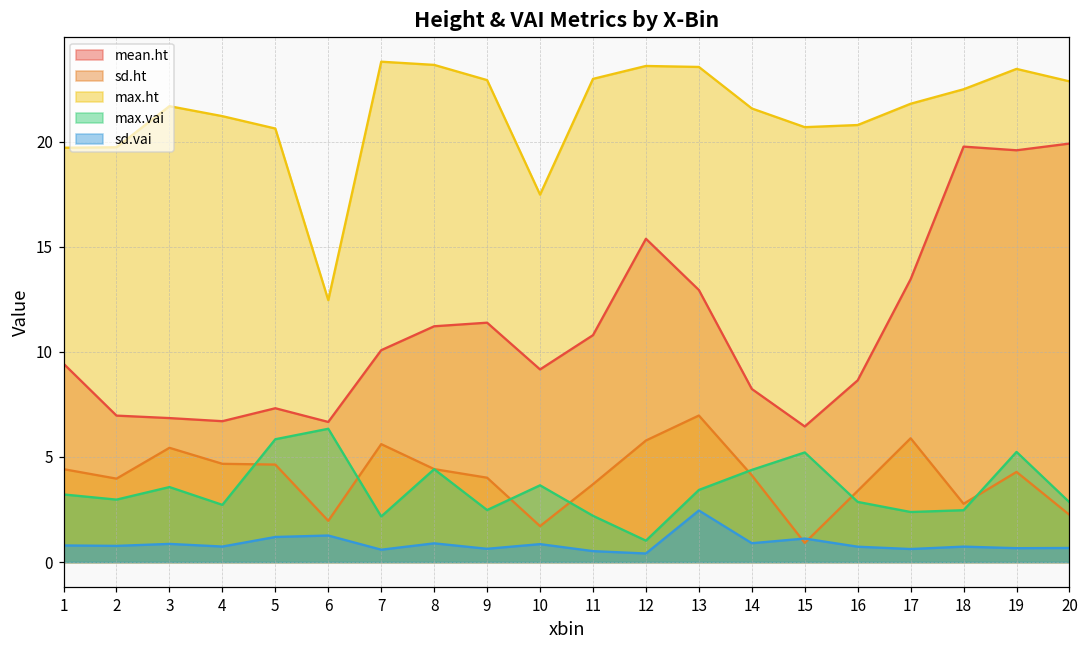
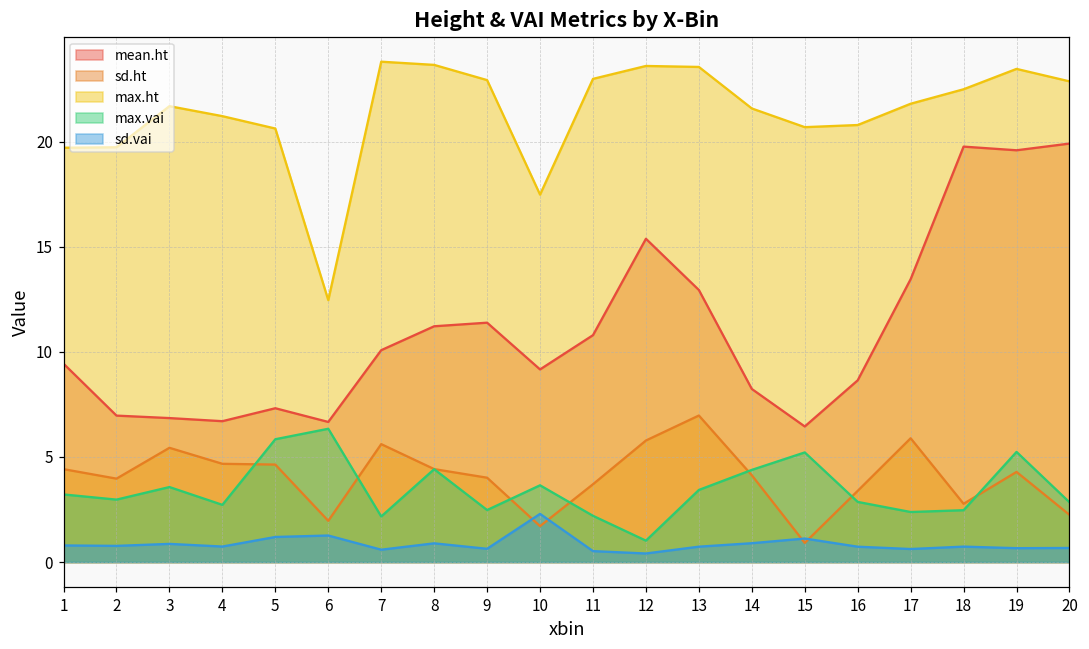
  {
    "max.vai": {
      "1": 3.2,
      "2": 3.0,
      "3": 3.6,
      "4": 2.7,
      "5": 5.8,
      "6": 6.3,
      "7": 2.2,
      "9": 2.5,
      "10": 3.7,
      "11": 2.2,
      "12": 1.0,
      "13": 3.4,
      "14": 4.4,
      "15": 5.2,
      "16": 2.9,
      "17": 2.4,
      "18": 2.5,
      "19": 5.2,
      "20": 2.8
    },
    "sd.vai": {
      "1": 0.8,
      "2": 0.8,
      "3": 0.9,
      "4": 0.7,
      "5": 1.2,
      "6": 1.3,
      "7": 0.6,
      "8": 0.9,
      "9": 0.6,
-     "10": 0.9,
+     "10": 2.3,
      "11": 0.5,
      "12": 0.4,
-     "13": 2.5,
+     "13": 0.7,
      "14": 0.9,
      "15": 1.1,
      "16": 0.7,
      "17": 0.6,
      "18": 0.7,
      "19": 0.7,
      "20": 0.7
    }
  }
